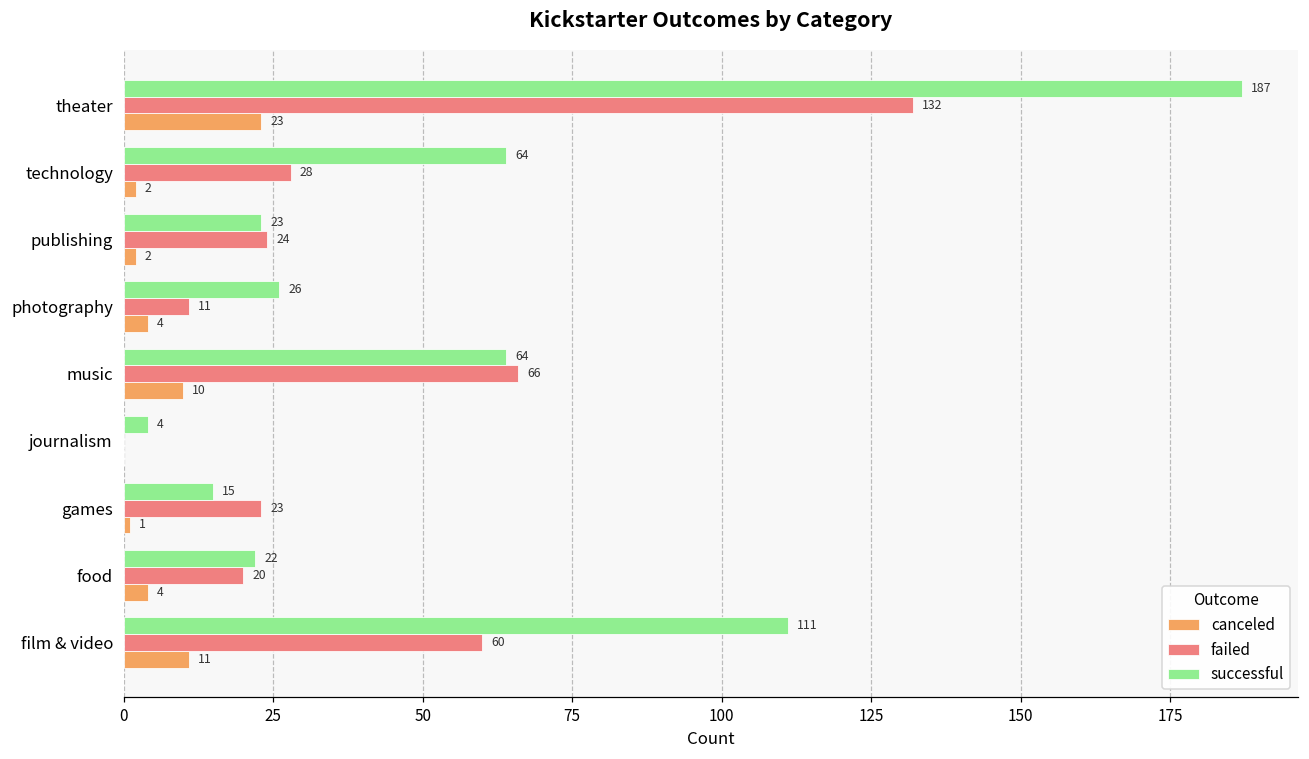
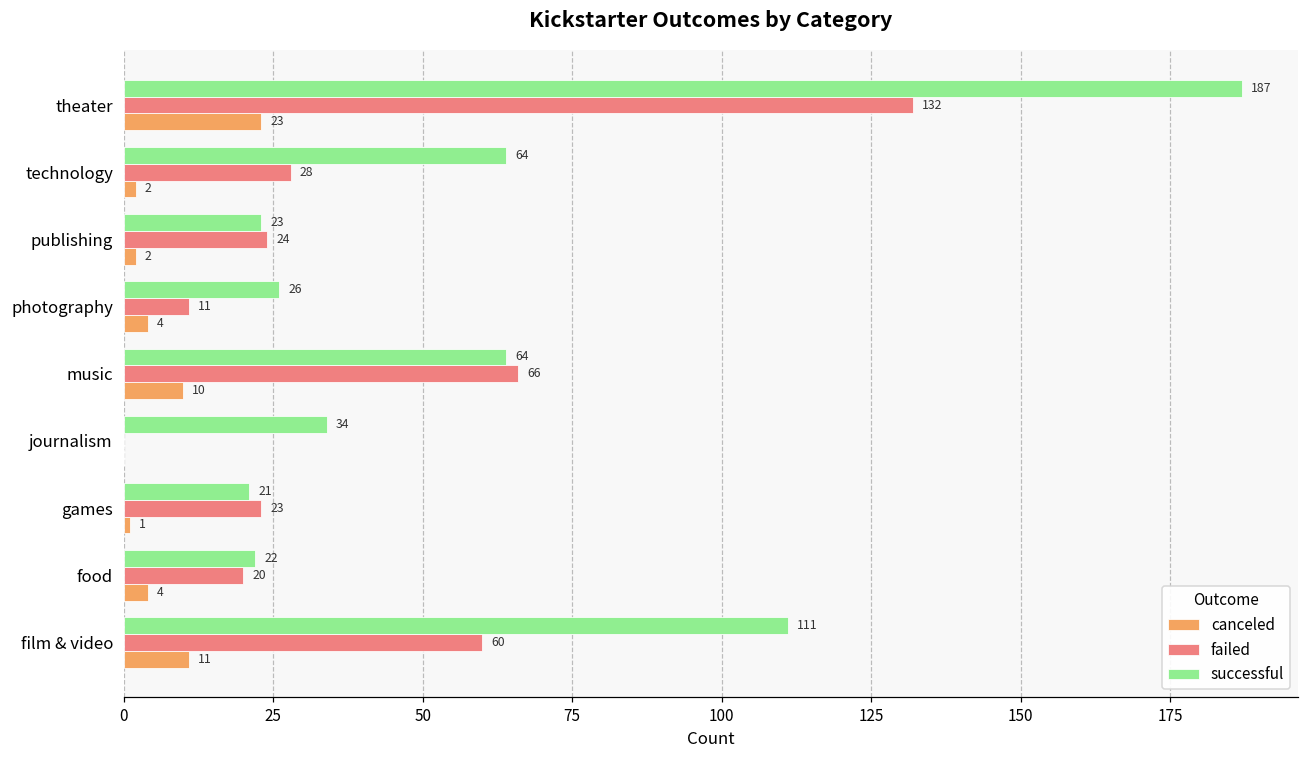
  {
    "successful": {
      "theater": 187,
      "technology": 64,
      "publishing": 23,
      "photography": 26,
      "music": 64,
-     "journalism": 4,
-     "games": 15,
+     "journalism": 34,
+     "games": 21,
      "food": 22,
      "film & video": 111
    }
  }
